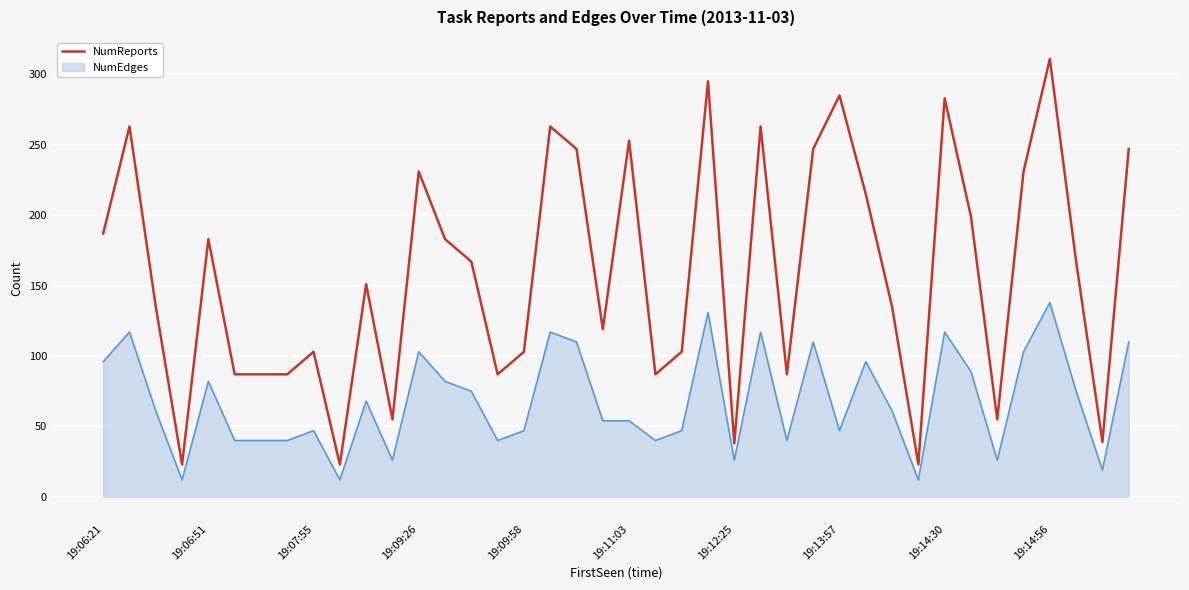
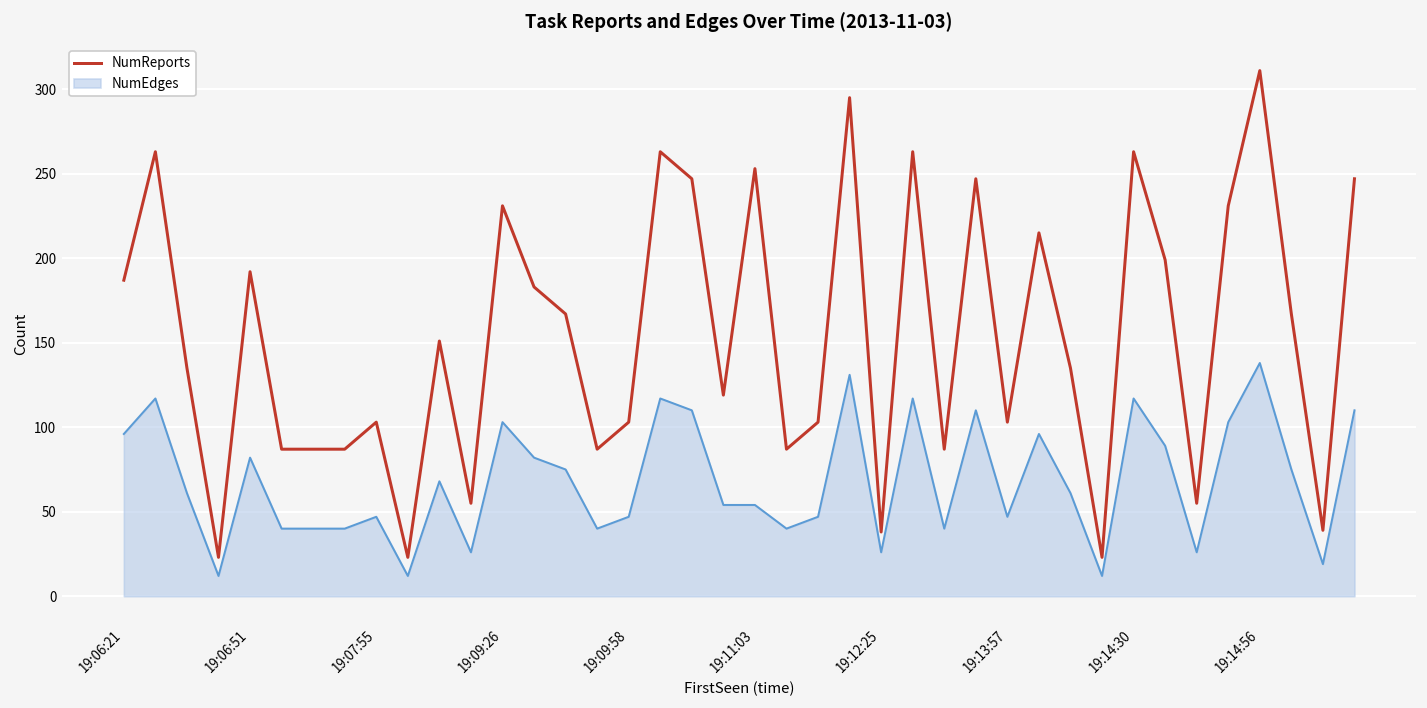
  {
    "NumReports": {
      "19:06:21": 187,
-     "19:06:51": 183,
+     "19:06:51": 192,
      "19:07:55": 103,
      "19:09:26": 231,
      "19:09:58": 103,
      "19:11:03": 253,
      "19:12:25": 38,
-     "19:13:57": 285,
-     "19:14:30": 283,
+     "19:13:57": 103,
+     "19:14:30": 263,
      "19:14:56": 311
    },
    "NumEdges": {
      "19:06:21": 96,
      "19:06:51": 82,
      "19:07:55": 47,
      "19:09:26": 103,
      "19:09:58": 47,
      "19:11:03": 54,
      "19:12:25": 26,
      "19:13:57": 47,
      "19:14:30": 117,
      "19:14:56": 138
    }
  }
